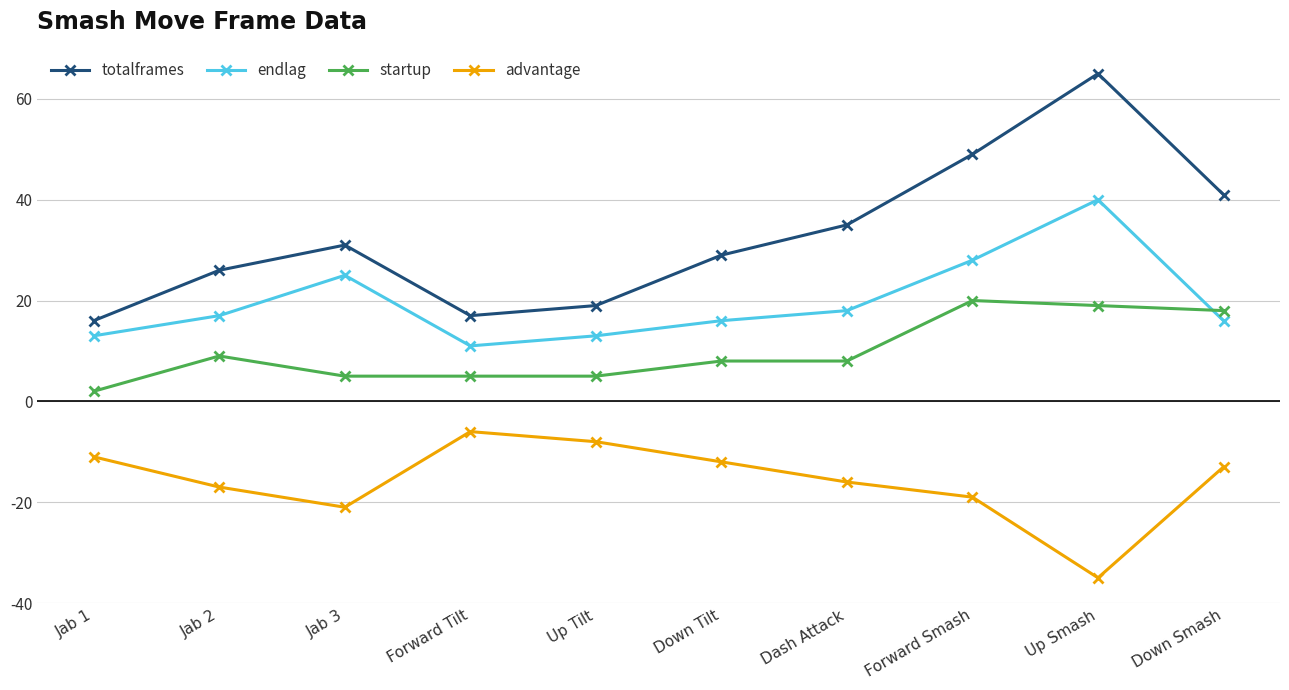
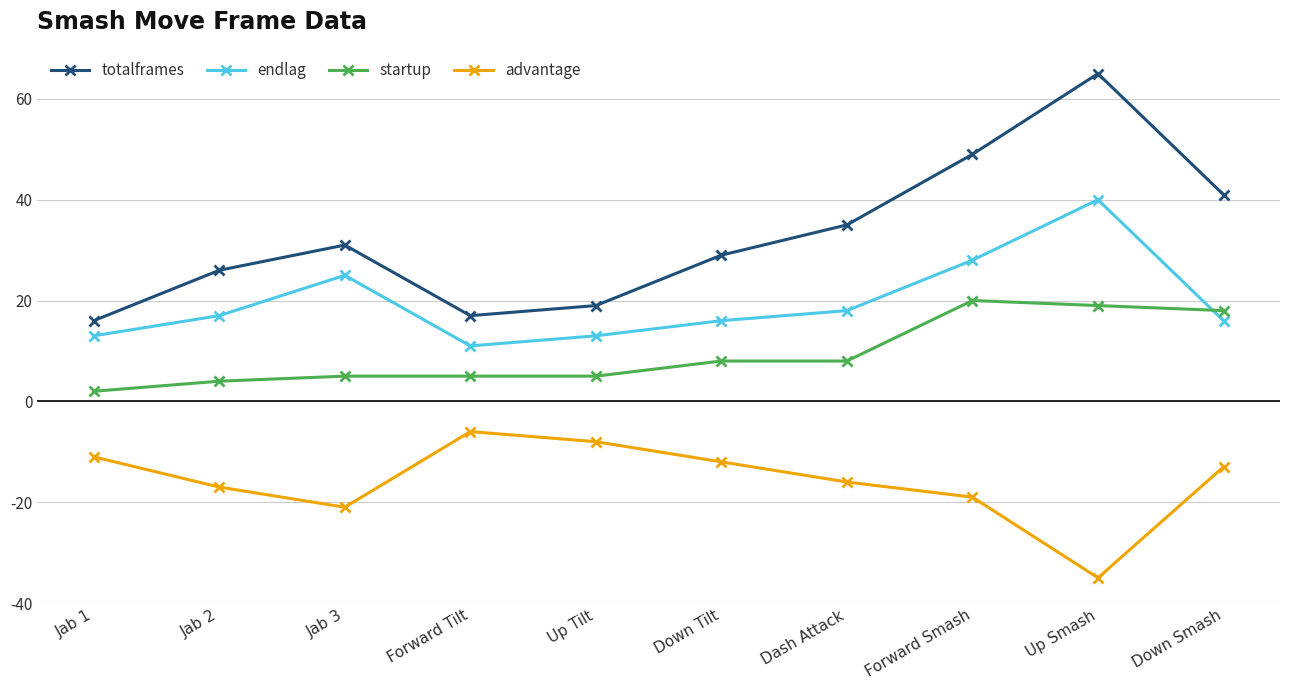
  {
    "totalframes": {
      "Jab 1": 16,
      "Jab 2": 26,
      "Jab 3": 31,
      "Forward Tilt": 17,
      "Up Tilt": 19,
      "Down Tilt": 29,
      "Dash Attack": 35,
      "Forward Smash": 49,
      "Up Smash": 65,
      "Down Smash": 41
    },
    "endlag": {
      "Jab 1": 13,
      "Jab 2": 17,
      "Jab 3": 25,
      "Forward Tilt": 11,
      "Up Tilt": 13,
      "Down Tilt": 16,
      "Dash Attack": 18,
      "Forward Smash": 28,
      "Up Smash": 40,
      "Down Smash": 16
    },
    "startup": {
      "Jab 1": 2,
-     "Jab 2": 9,
+     "Jab 2": 4,
      "Jab 3": 5,
      "Forward Tilt": 5,
      "Up Tilt": 5,
      "Down Tilt": 8,
      "Dash Attack": 8,
      "Forward Smash": 20,
      "Up Smash": 19,
      "Down Smash": 18
    },
    "advantage": {
      "Jab 1": -11,
      "Jab 2": -17,
      "Jab 3": -21,
      "Forward Tilt": -6,
      "Up Tilt": -8,
      "Down Tilt": -12,
      "Dash Attack": -16,
      "Forward Smash": -19,
      "Up Smash": -35,
      "Down Smash": -13
    }
  }
